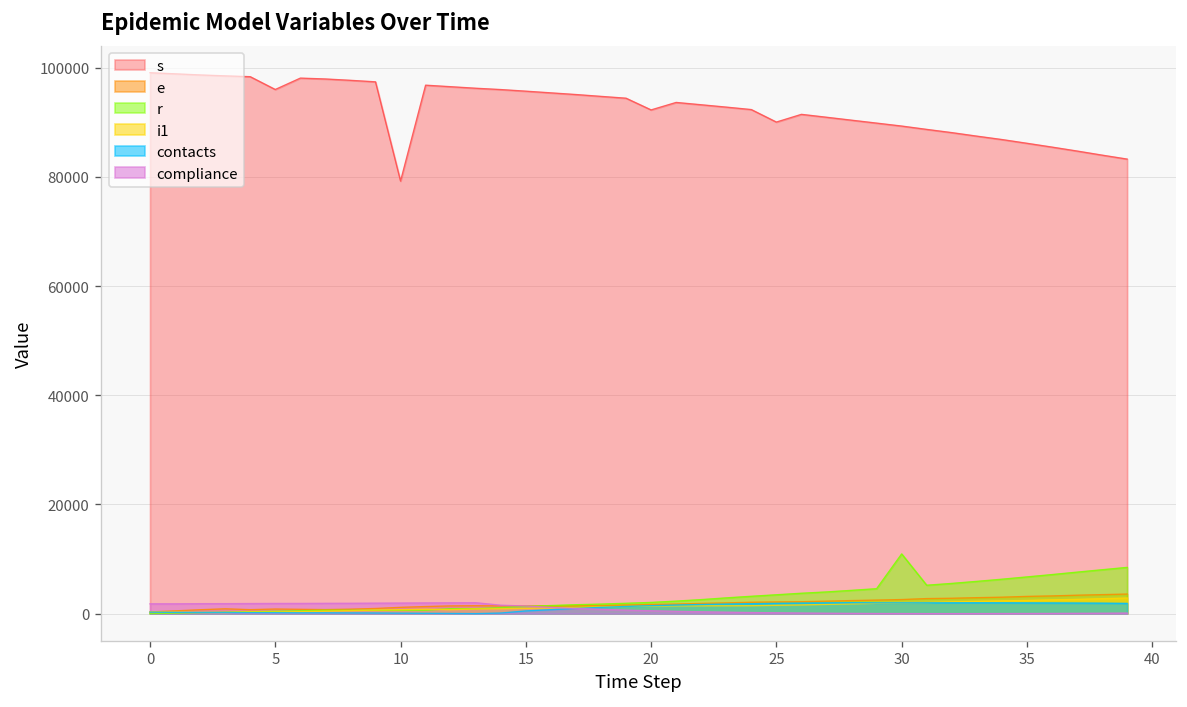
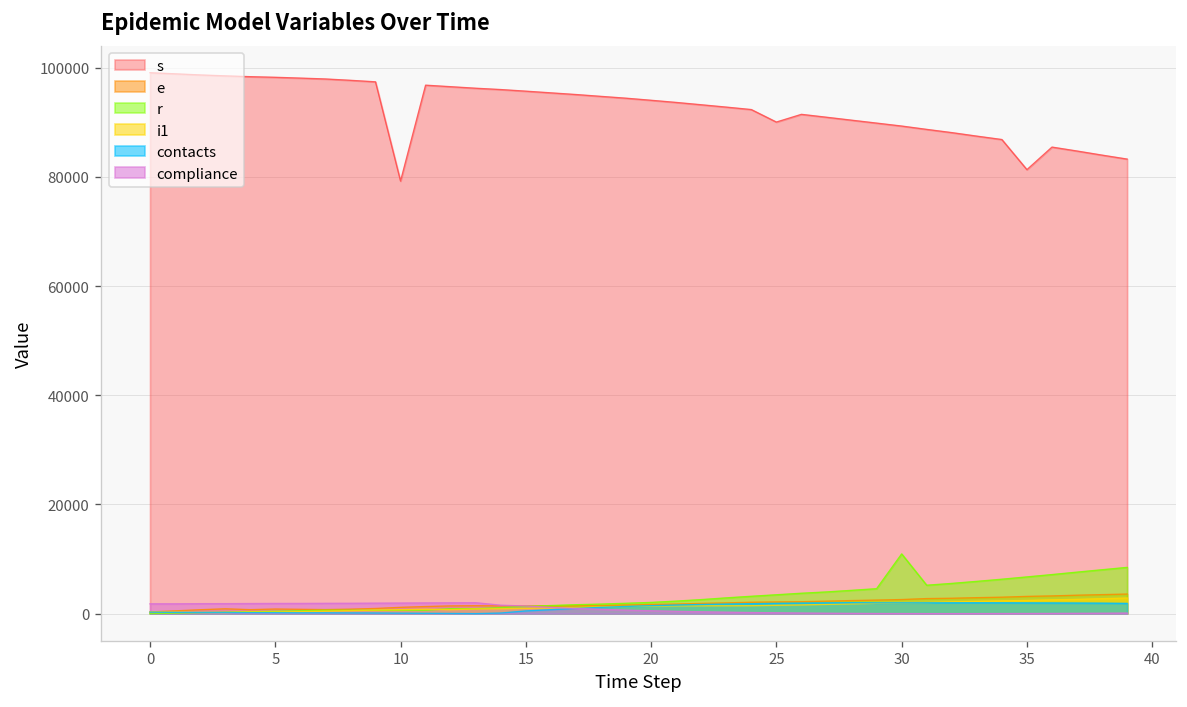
  {
    "s": {
-     "5": 96000,
+     "5": 98000,
      "10": 79000,
      "15": 96000,
-     "20": 92000,
+     "20": 94000,
      "25": 90000,
      "30": 89000,
-     "35": 86000
+     "35": 81000
    },
    "r": {
      "25": 3000,
      "30": 11000,
      "35": 7000
    },
    "compliance": {
      "0": 2000,
      "5": 2000,
      "10": 2000,
      "20": 1000,
      "25": 0,
      "30": 0,
      "35": 0
    }
  }
